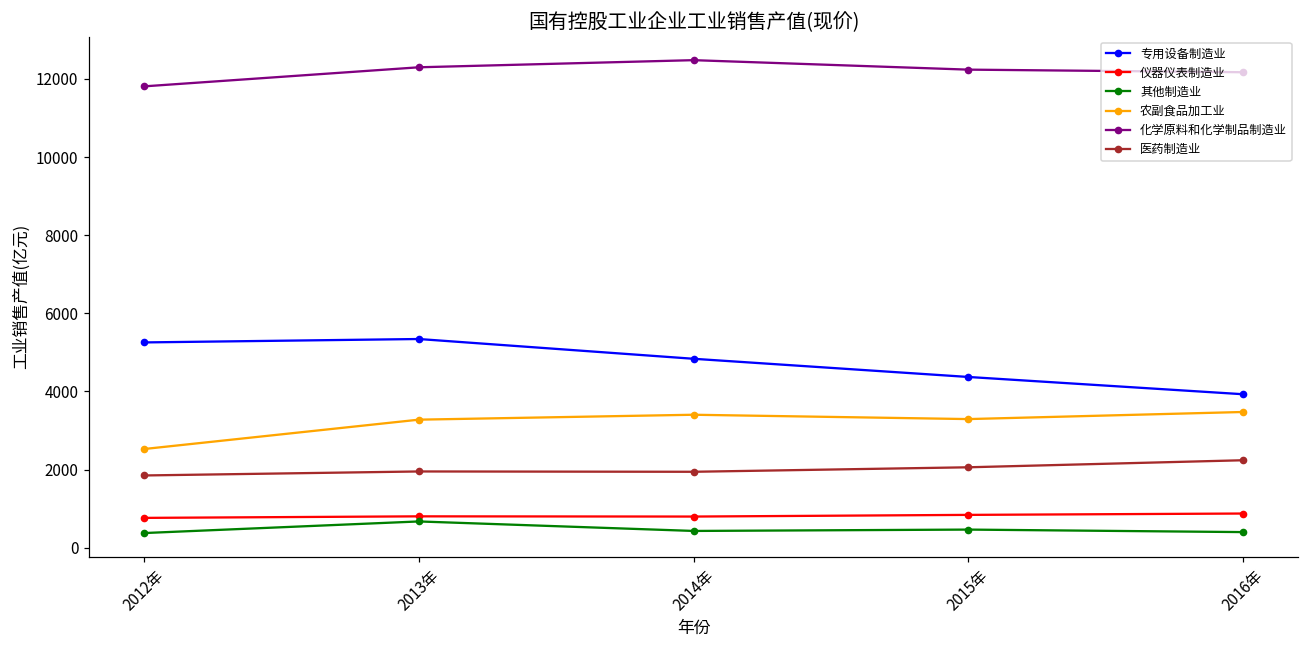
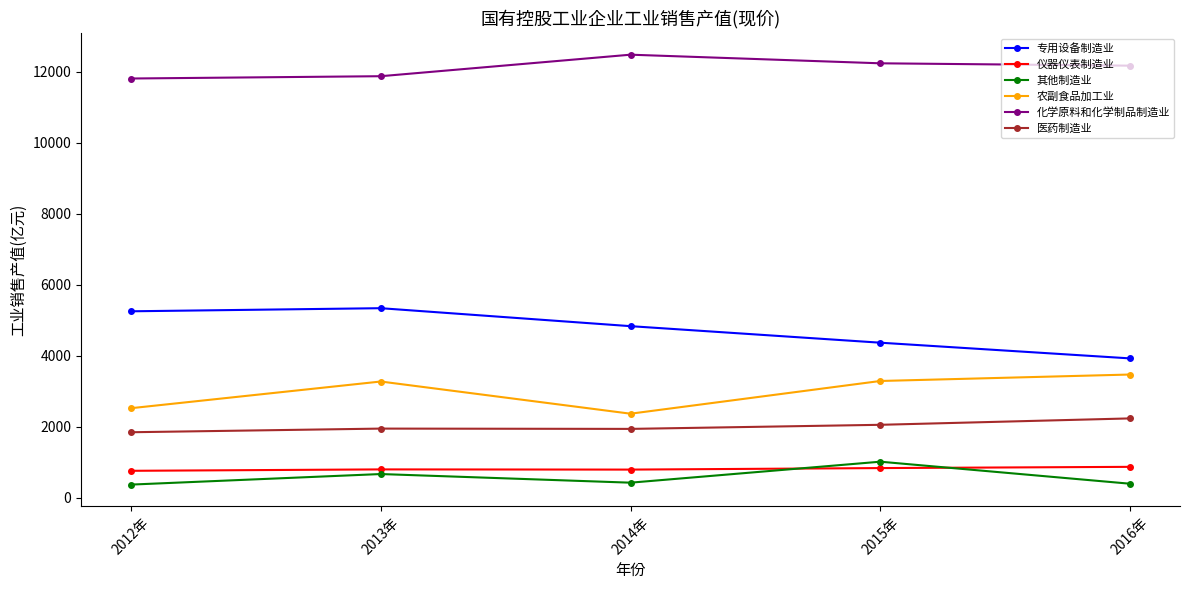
  {
    "专用设备制造业": {
      "2012年": 5300,
      "2013年": 5300,
      "2014年": 4800,
      "2015年": 4400,
      "2016年": 3900
    },
    "仪器仪表制造业": {
      "2012年": 800,
      "2013年": 800,
      "2014年": 800,
      "2015年": 800,
      "2016年": 900
    },
    "其他制造业": {
      "2012年": 400,
      "2013年": 700,
      "2014年": 400,
-     "2015年": 500,
+     "2015年": 1000,
      "2016年": 400
    },
    "农副食品加工业": {
      "2012年": 2500,
      "2013年": 3300,
-     "2014年": 3400,
+     "2014年": 2400,
      "2015年": 3300,
      "2016年": 3500
    },
    "化学原料和化学制品制造业": {
      "2012年": 11800,
-     "2013年": 12300,
+     "2013年": 11900,
      "2014年": 12500,
      "2015年": 12200
    },
    "医药制造业": {
      "2012年": 1800,
      "2013年": 2000,
      "2014年": 1900,
      "2015年": 2100,
      "2016年": 2200
    }
  }
